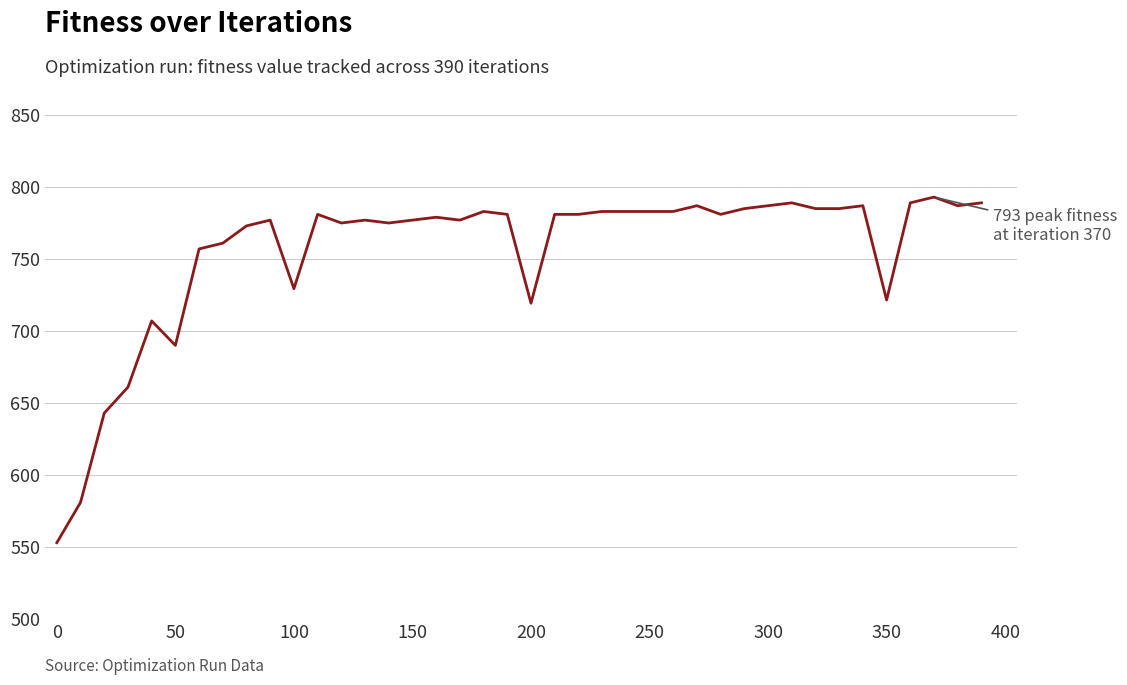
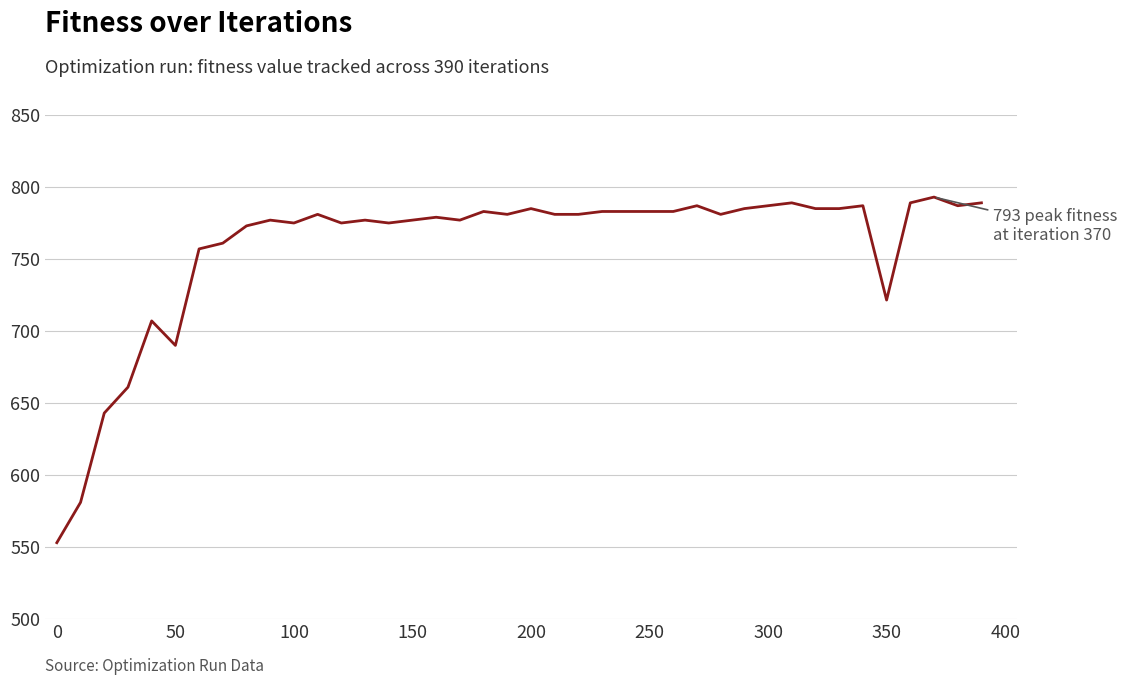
  {
    "0": 553,
    "50": 690,
-   "100": 729,
+   "100": 775,
    "150": 777,
-   "200": 719,
+   "200": 785,
    "250": 783,
    "300": 787,
    "350": 722
  }
